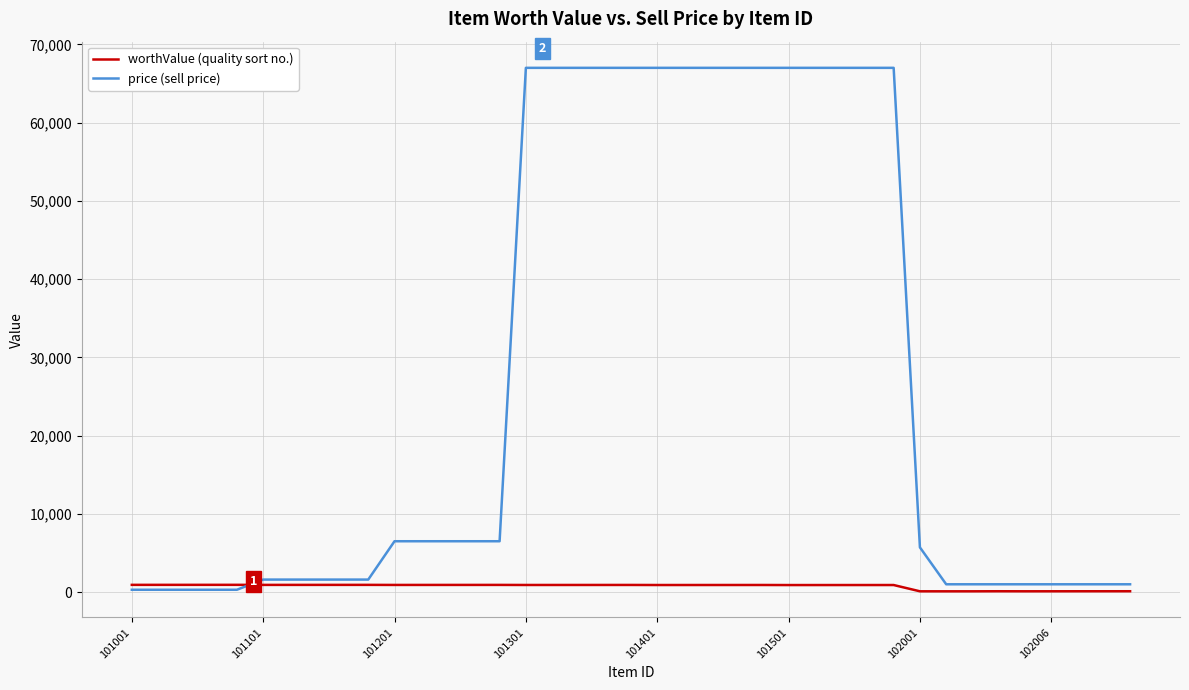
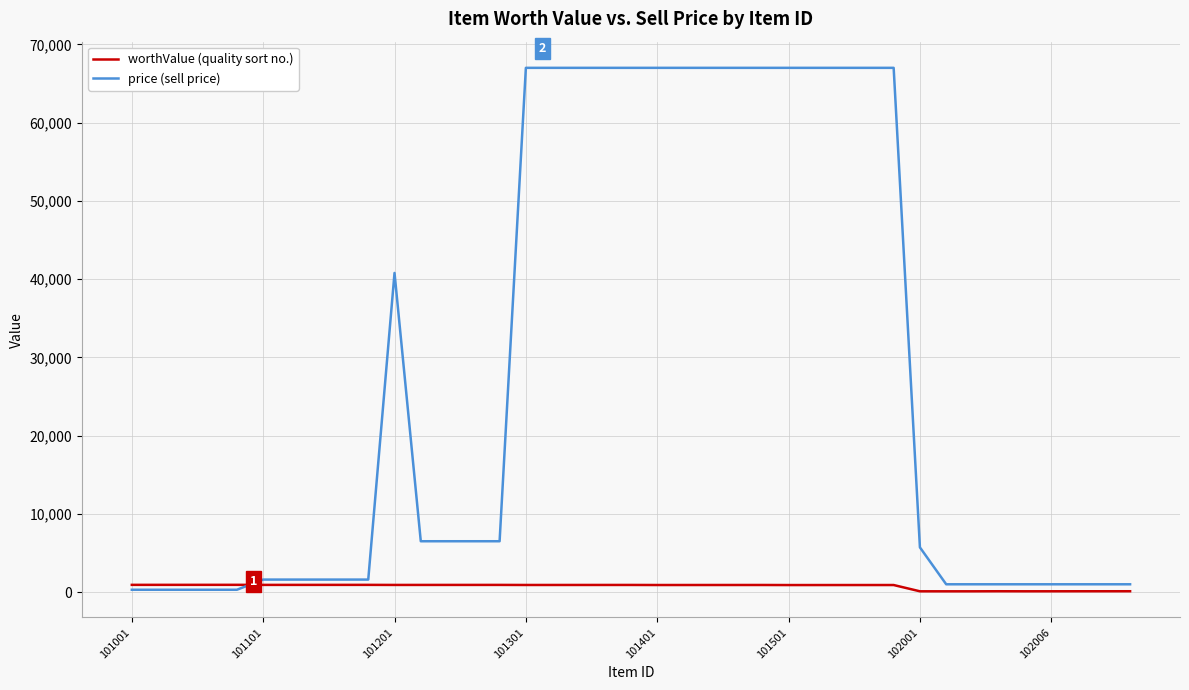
  {
    "worthValue (quality sort no.)": {
      "101001": "1,000",
      "101201": "1,000",
      "101301": "1,000",
      "101401": "1,000",
      "101501": "1,000",
      "102001": "0",
      "102006": "0"
    },
    "price (sell price)": {
      "101001": "0",
-     "101201": "7,000",
+     "101201": "41,000",
      "101301": "67,000",
      "101401": "67,000",
      "101501": "67,000",
      "102001": "6,000",
      "102006": "1,000"
    }
  }
